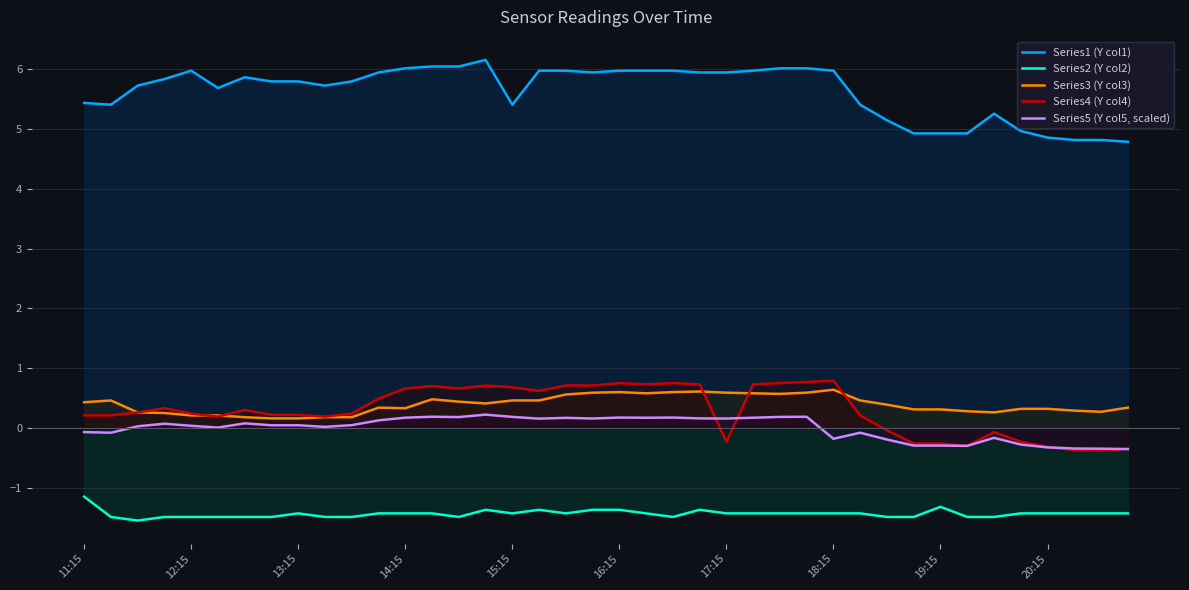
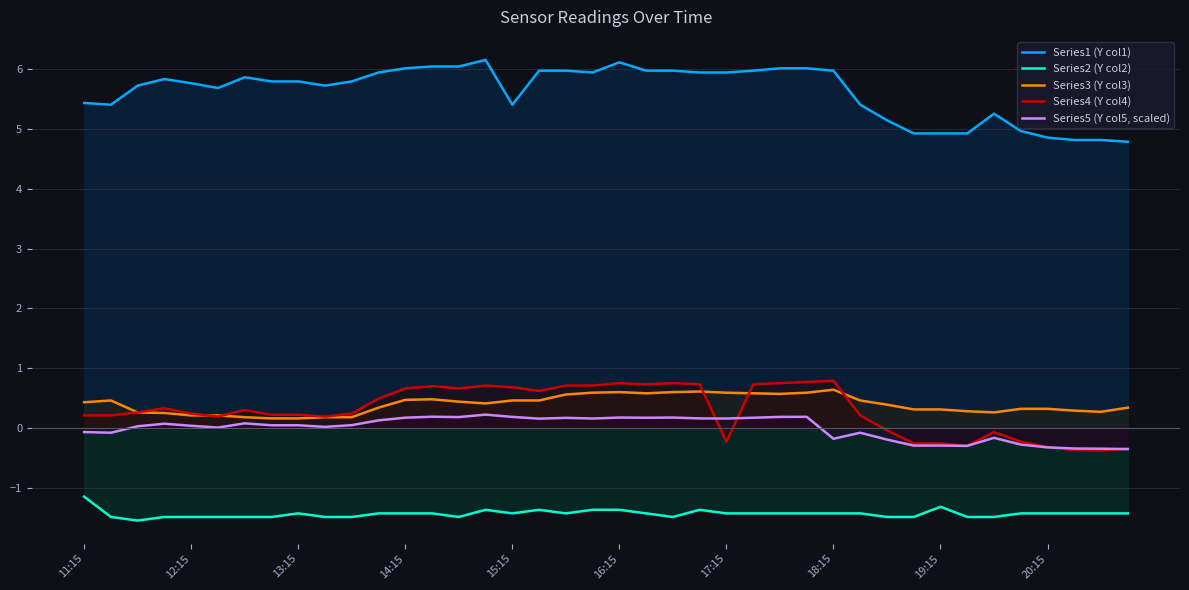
  {
    "Series1 (Y col1)": {
      "11:15": 5.4,
-     "12:15": 6.0,
+     "12:15": 5.8,
      "13:15": 5.8,
      "14:15": 6.0,
      "15:15": 5.4,
-     "16:15": 6.0,
+     "16:15": 6.1,
      "17:15": 6.0,
      "18:15": 6.0,
      "19:15": 4.9,
      "20:15": 4.9
    },
    "Series2 (Y col2)": {
      "11:15": -1.2,
      "12:15": -1.5,
      "13:15": -1.4,
      "14:15": -1.4,
      "15:15": -1.4,
      "16:15": -1.4,
      "17:15": -1.4,
      "18:15": -1.4,
      "19:15": -1.3,
      "20:15": -1.4
    },
    "Series3 (Y col3)": {
      "11:15": 0.4,
      "13:15": 0.2,
-     "14:15": 0.3,
+     "14:15": 0.5,
      "15:15": 0.5,
      "16:15": 0.6,
      "17:15": 0.6,
      "18:15": 0.6,
      "19:15": 0.3,
      "20:15": 0.3
    },
    "Series4 (Y col4)": {
      "17:15": -0.2
    },
    "Series5 (Y col5, scaled)": {
      "11:15": -0.1,
      "18:15": -0.2
    }
  }
